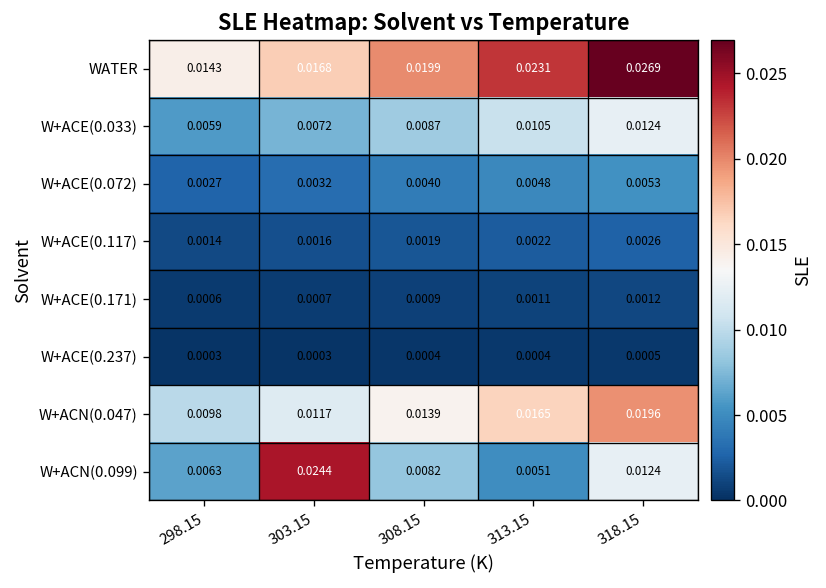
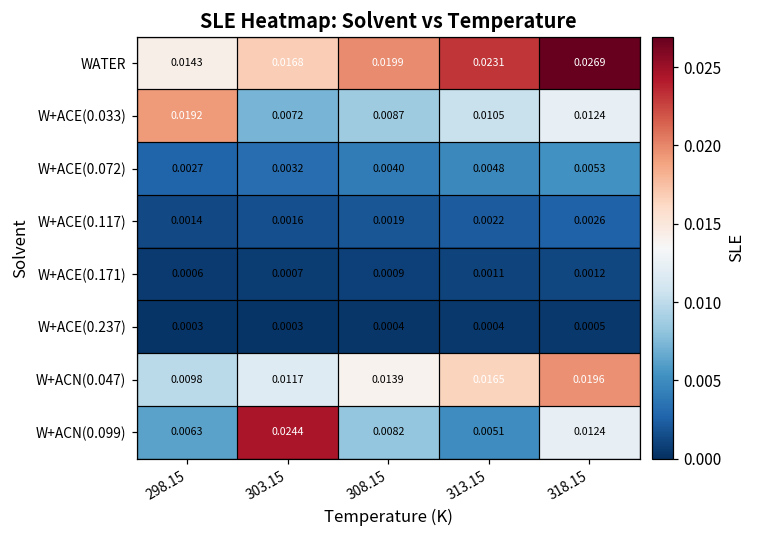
  {
    "WATER": {
      "298.15": 0.0143,
      "303.15": 0.0168,
      "308.15": 0.0199,
      "313.15": 0.0231,
      "318.15": 0.0269
    },
    "W+ACE(0.033)": {
-     "298.15": 0.0059,
+     "298.15": 0.0192,
      "303.15": 0.0072,
      "308.15": 0.0087,
      "313.15": 0.0105,
      "318.15": 0.0124
    },
    "W+ACE(0.072)": {
      "298.15": 0.0027,
      "303.15": 0.0032,
      "308.15": 0.0040,
      "313.15": 0.0048,
      "318.15": 0.0053
    },
    "W+ACE(0.117)": {
      "298.15": 0.0014,
      "303.15": 0.0016,
      "308.15": 0.0019,
      "313.15": 0.0022,
      "318.15": 0.0026
    },
    "W+ACE(0.171)": {
      "298.15": 0.0006,
      "303.15": 0.0007,
      "308.15": 0.0009,
      "313.15": 0.0011,
      "318.15": 0.0012
    },
    "W+ACE(0.237)": {
      "298.15": 0.0003,
      "303.15": 0.0003,
      "308.15": 0.0004,
      "313.15": 0.0004,
      "318.15": 0.0005
    },
    "W+ACN(0.047)": {
      "298.15": 0.0098,
      "303.15": 0.0117,
      "308.15": 0.0139,
      "313.15": 0.0165,
      "318.15": 0.0196
    },
    "W+ACN(0.099)": {
      "298.15": 0.0063,
      "303.15": 0.0244,
      "308.15": 0.0082,
      "313.15": 0.0051,
      "318.15": 0.0124
    }
  }
